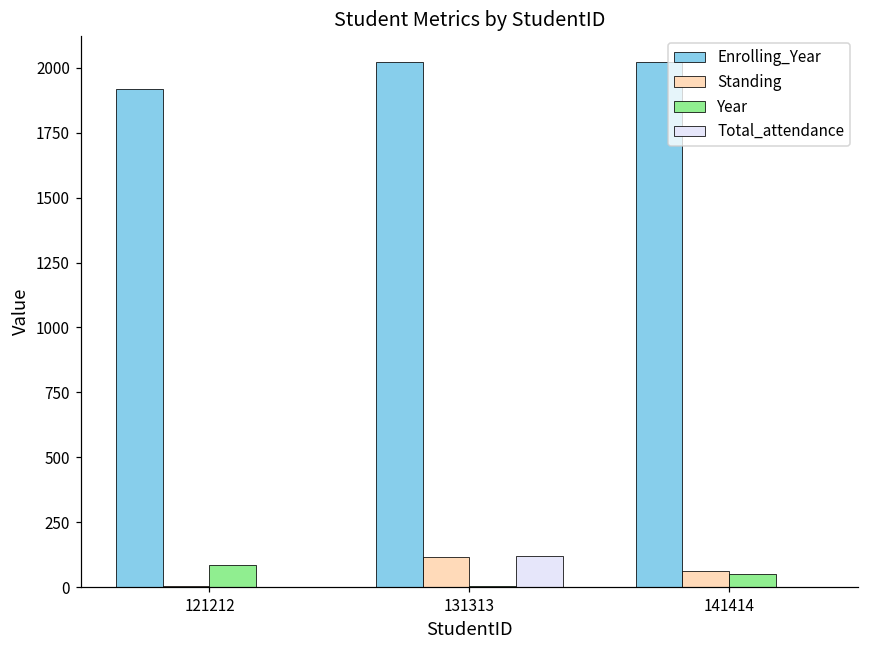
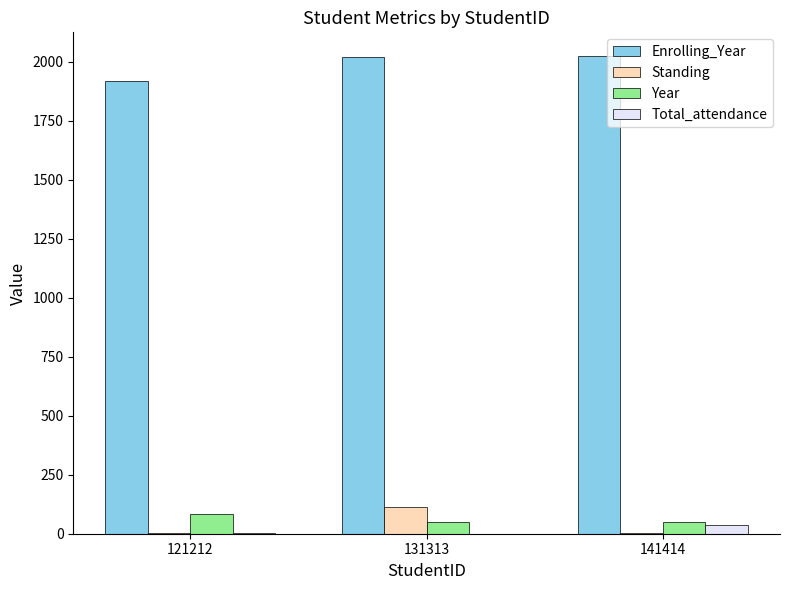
  {
    "Enrolling_Year": {
      "121212": 1920,
      "131313": 2020,
      "141414": 2020
    },
    "Standing": {
      "131313": 110,
-     "141414": 60
+     "141414": 0
    },
    "Year": {
      "121212": 90,
-     "131313": 10,
+     "131313": 50,
      "141414": 50
    },
    "Total_attendance": {
-     "131313": 120,
-     "141414": 0
+     "131313": 0,
+     "141414": 40
    }
  }
